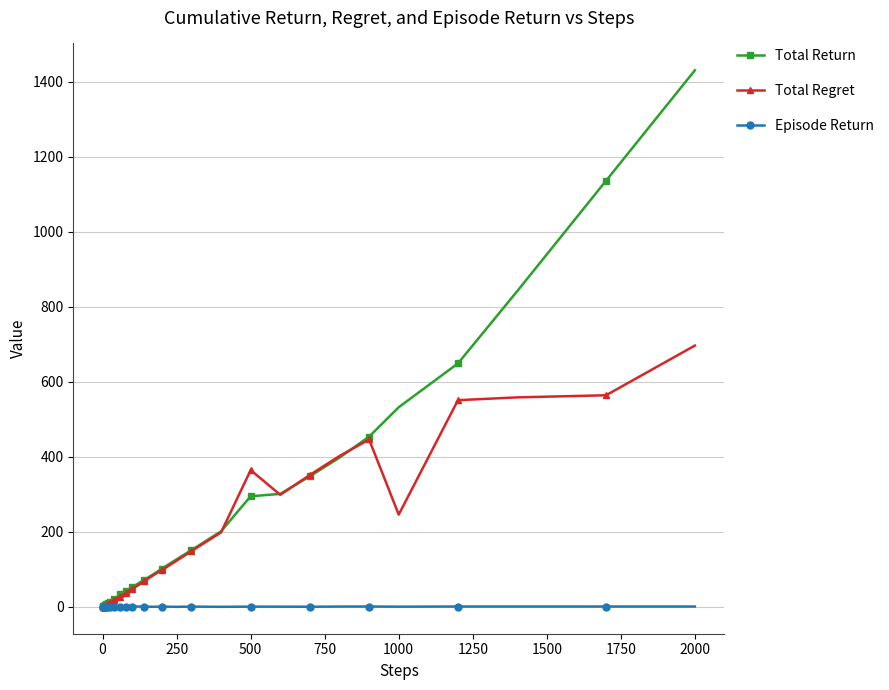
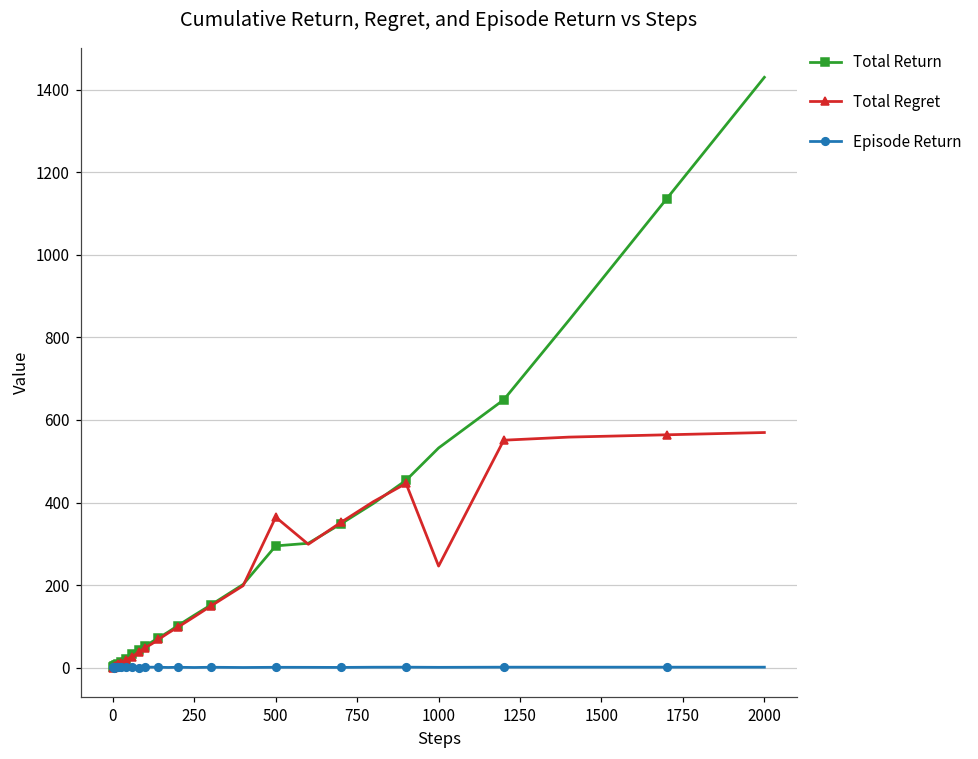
  {
    "Total Return": {
      "500": 290,
      "1000": 530,
      "2000": 1430
    },
    "Total Regret": {
      "500": 360,
      "1000": 250,
-     "2000": 700
+     "2000": 570
    },
    "Episode Return": {
      "250": 0,
      "500": 0,
      "1000": 0,
      "2000": 0
    }
  }
